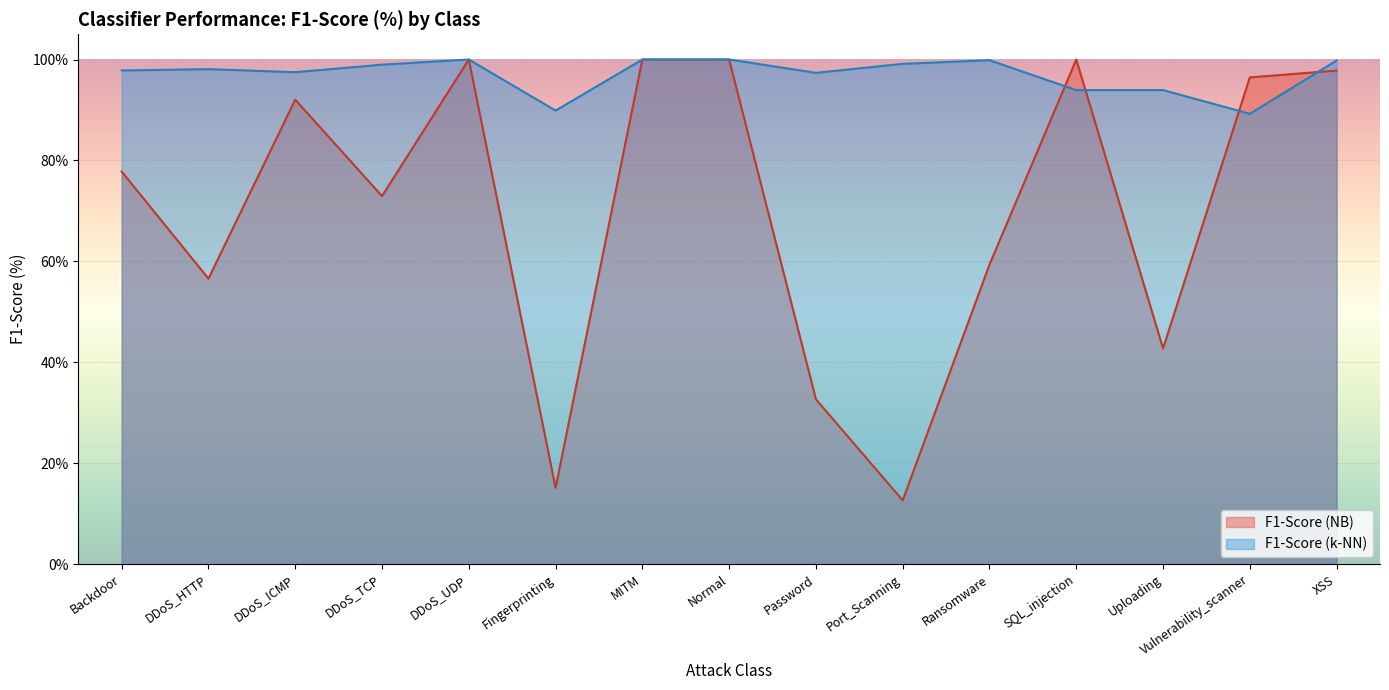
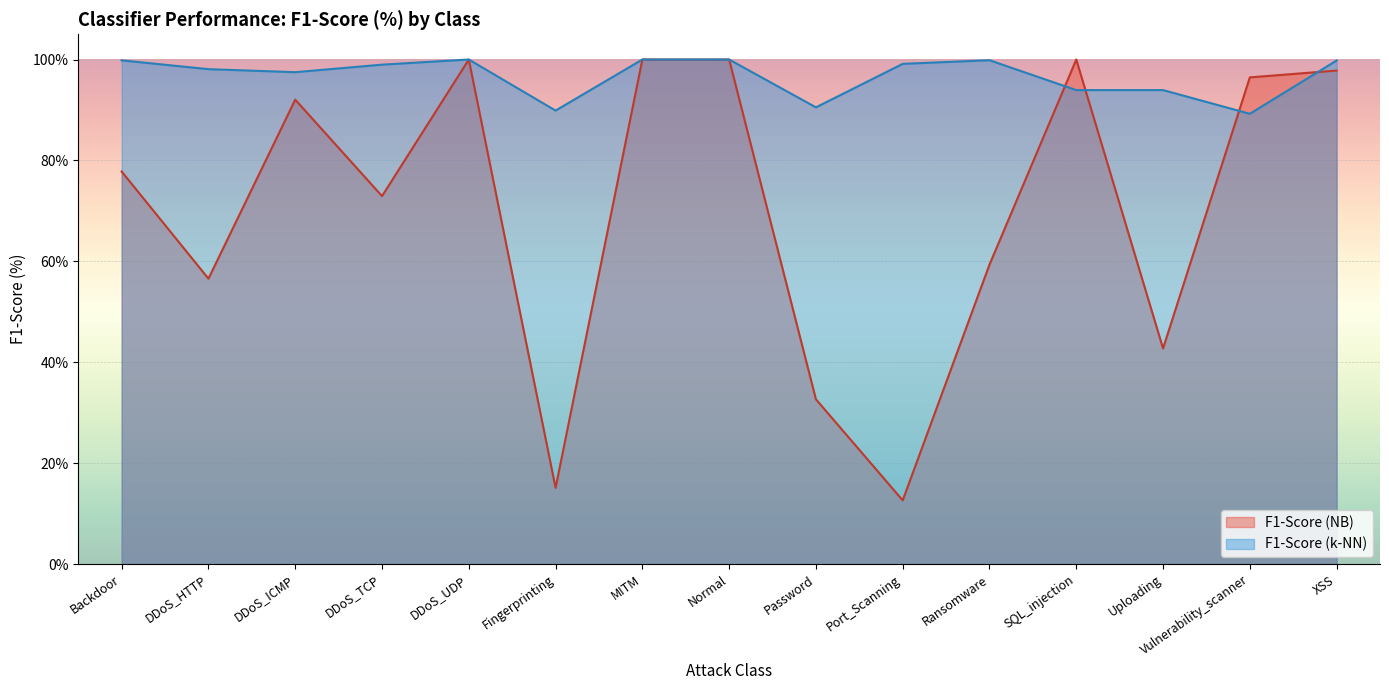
  {
    "F1-Score (NB)": {
      "Backdoor": "78%",
      "DDoS_HTTP": "57%",
      "DDoS_ICMP": "92%",
      "DDoS_TCP": "73%",
      "Fingerprinting": "15%",
      "Password": "33%",
      "Port_Scanning": "13%",
      "Ransomware": "59%",
      "SQL_injection": "100%",
      "Uploading": "43%",
      "Vulnerability_scanner": "96%",
      "XSS": "98%"
    },
    "F1-Score (k-NN)": {
-     "Backdoor": "98%",
+     "Backdoor": "100%",
      "DDoS_HTTP": "98%",
      "DDoS_ICMP": "97%",
      "DDoS_TCP": "99%",
      "Fingerprinting": "90%",
-     "Password": "97%",
+     "Password": "91%",
      "Port_Scanning": "99%",
      "Ransomware": "100%",
      "SQL_injection": "94%",
      "Uploading": "94%",
      "Vulnerability_scanner": "89%",
      "XSS": "100%"
    }
  }
